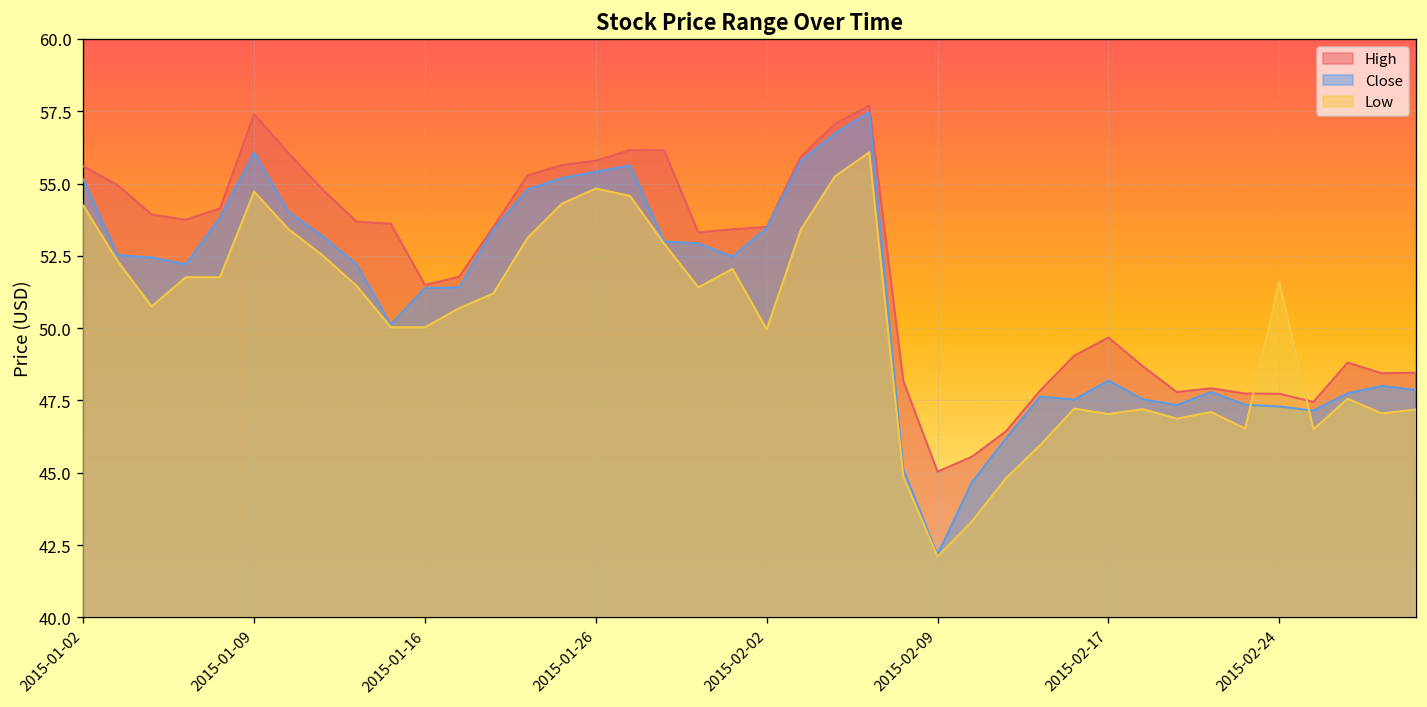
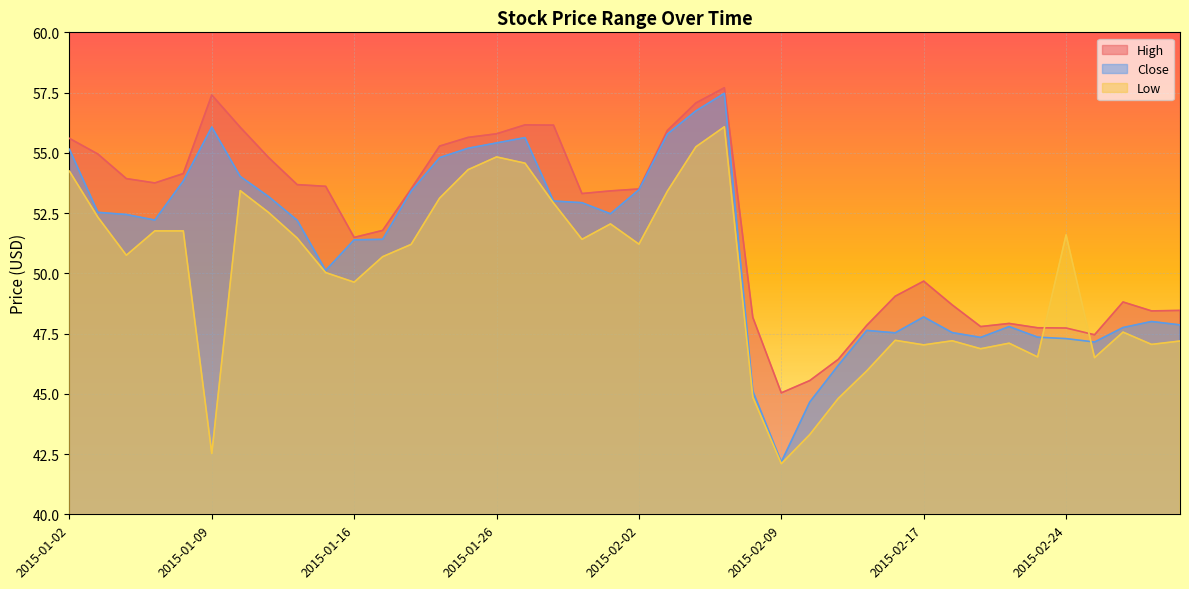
  {
    "High": {
      "2015-01-02": 55.6,
      "2015-01-09": 57.4,
      "2015-01-26": 55.8,
      "2015-02-09": 45.0,
      "2015-02-17": 49.7,
      "2015-02-24": 47.7
    },
    "Close": {
      "2015-01-02": 55.2,
      "2015-01-09": 56.1,
      "2015-01-26": 55.4,
      "2015-02-17": 48.2,
      "2015-02-24": 47.3
    },
    "Low": {
      "2015-01-02": 54.2,
-     "2015-01-09": 54.7,
-     "2015-01-16": 50.0,
+     "2015-01-09": 42.5,
+     "2015-01-16": 49.6,
      "2015-01-26": 54.8,
-     "2015-02-02": 50.0,
+     "2015-02-02": 51.2,
      "2015-02-17": 47.0,
      "2015-02-24": 51.6
    }
  }
